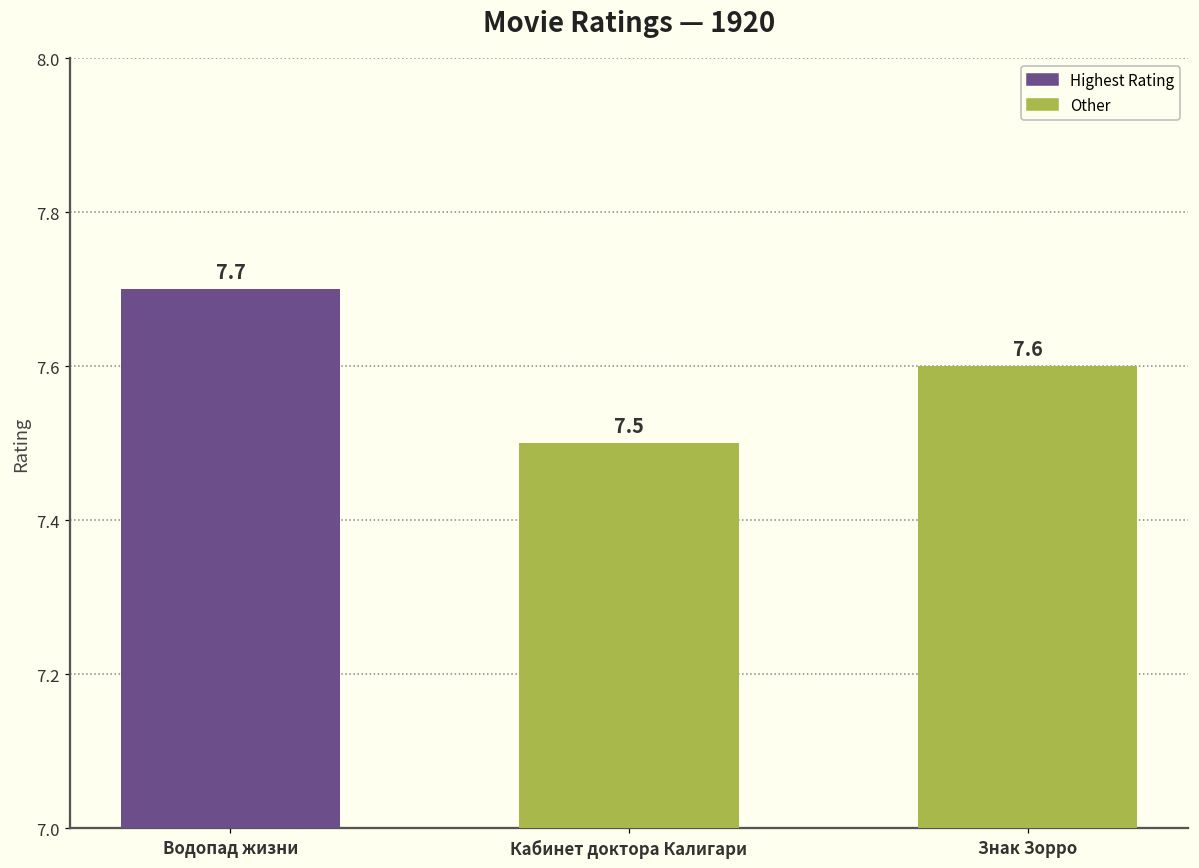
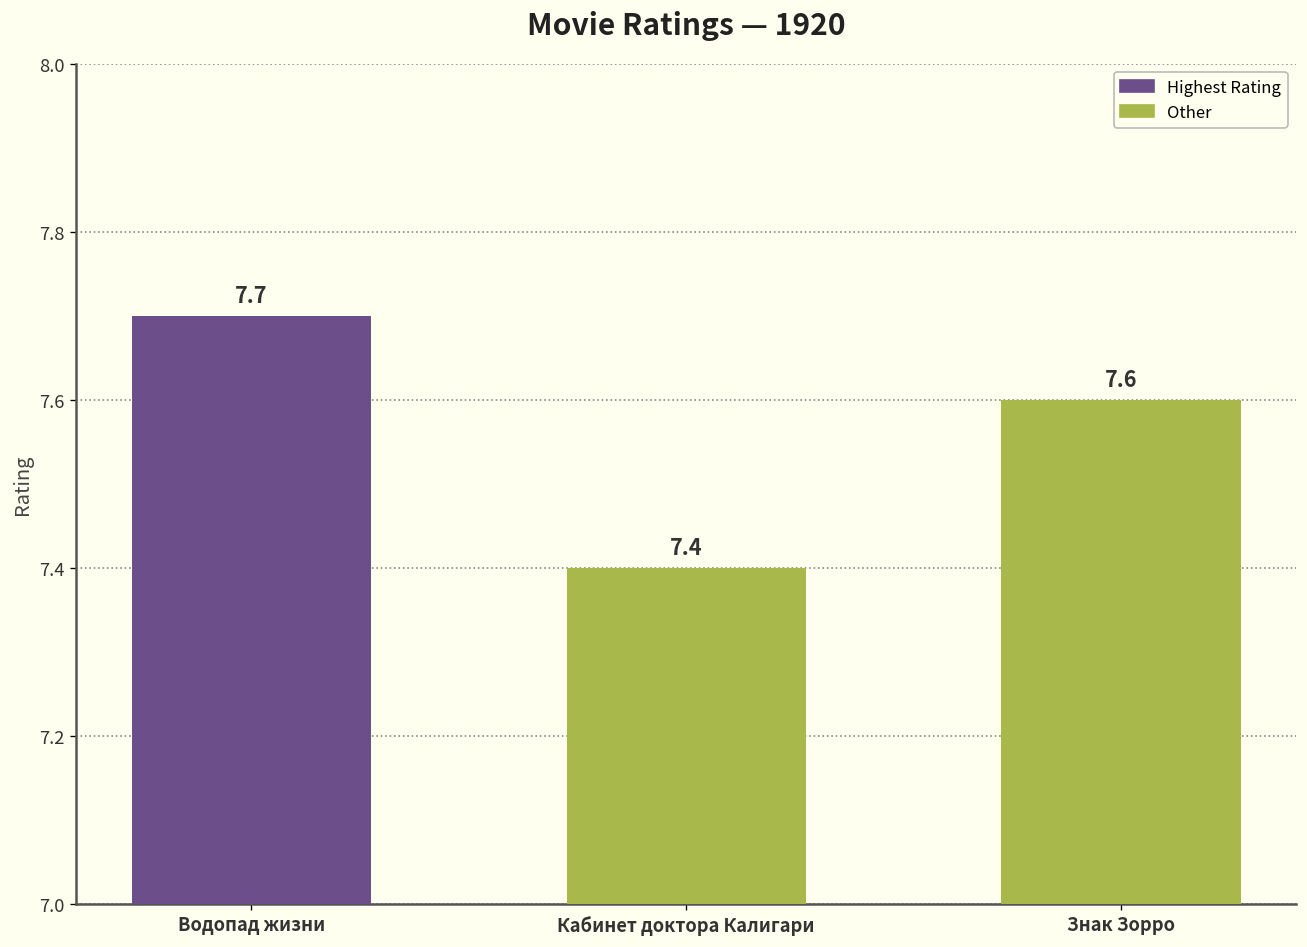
  {
    "Вoдопад жизни": 7.7,
-   "Кабинет доктора Калигари": 7.5,
+   "Кабинет доктора Калигари": 7.4,
    "Знак Зорро": 7.6
  }
